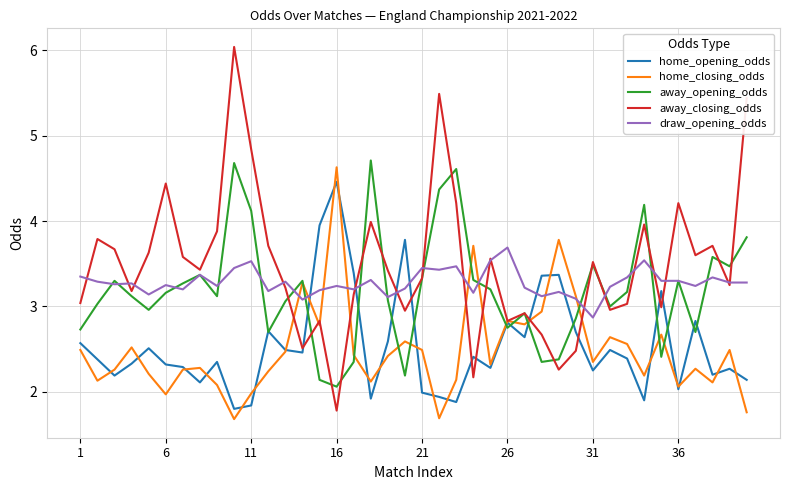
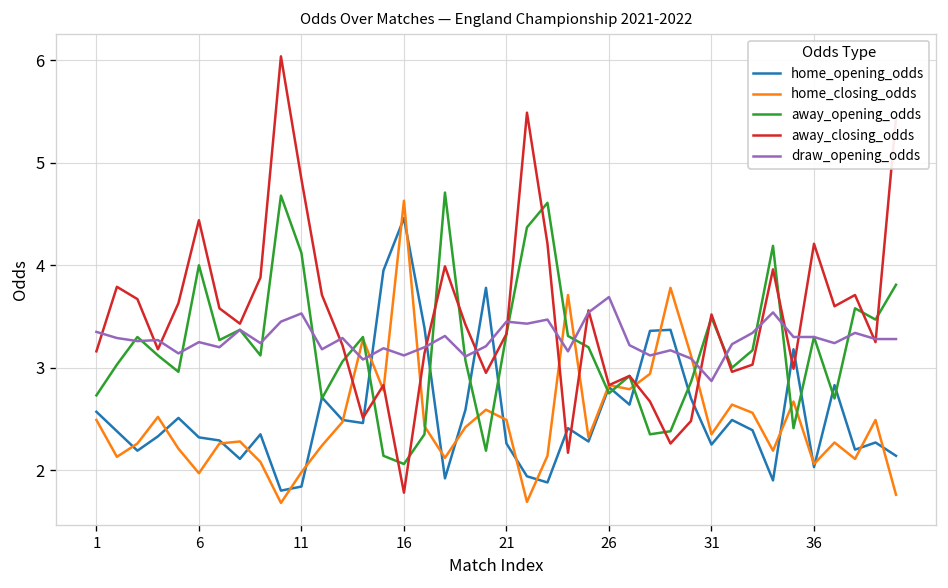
  {
    "home_opening_odds": {
      "1": 2.6,
      "6": 2.3,
      "11": 1.8,
      "16": 4.5,
-     "21": 2.0,
+     "21": 2.3,
      "31": 2.3
    },
    "home_closing_odds": {
      "1": 2.5,
      "6": 2.0,
      "11": 2.0,
      "16": 4.6,
      "21": 2.5,
      "31": 2.4
    },
    "away_opening_odds": {
      "1": 2.7,
-     "6": 3.2,
+     "6": 4.0,
      "11": 4.1,
      "16": 2.1,
      "26": 2.8
    },
    "away_closing_odds": {
-     "1": 3.0,
+     "1": 3.2,
      "6": 4.4,
      "11": 4.8,
      "16": 1.8,
      "36": 4.2
    },
    "draw_opening_odds": {
      "1": 3.4,
      "6": 3.3,
      "11": 3.5,
-     "16": 3.2,
+     "16": 3.1,
      "21": 3.5,
      "26": 3.7,
      "31": 2.9
    }
  }
